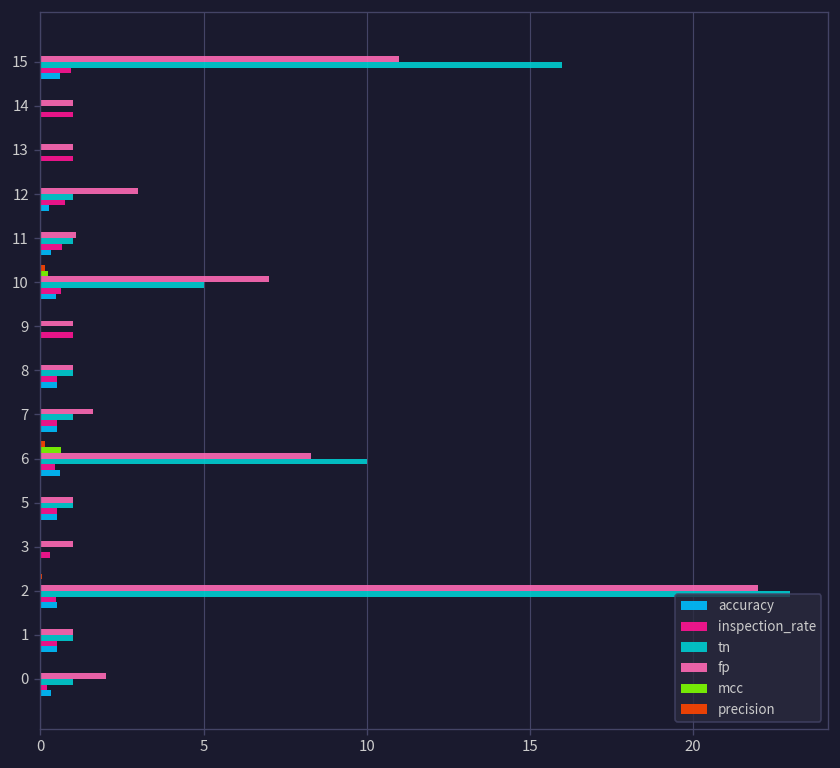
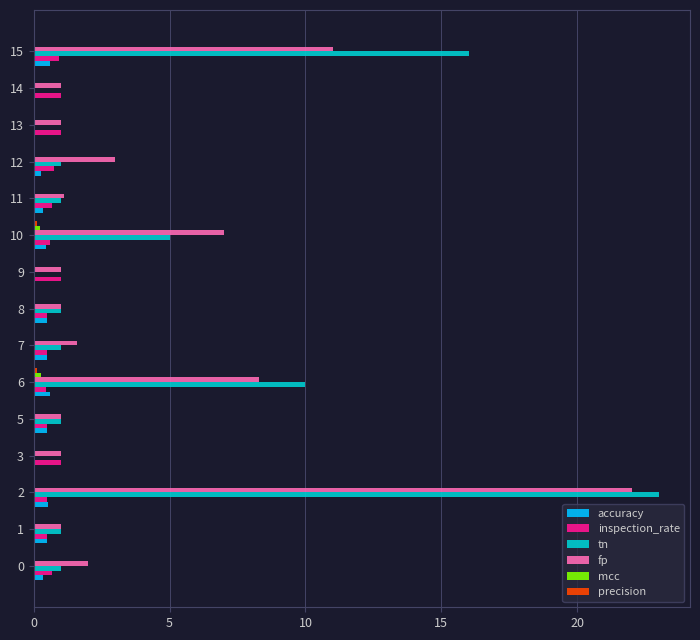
  {
    "inspection_rate": {
      "15": 0.9,
      "14": 1.0,
      "13": 1.0,
      "12": 0.8,
      "11": 0.7,
      "10": 0.6,
      "9": 1.0,
      "8": 0.5,
      "7": 0.5,
      "6": 0.4,
      "5": 0.5,
-     "3": 0.3,
+     "3": 1.0,
      "2": 0.5,
      "1": 0.5,
-     "0": 0.2
+     "0": 0.7
    },
    "fp": {
      "15": 11.0,
      "14": 1.0,
      "13": 1.0,
      "12": 3.0,
      "11": 1.1,
      "10": 7.0,
      "9": 1.0,
      "8": 1.0,
      "7": 1.6,
      "6": 8.3,
      "5": 1.0,
      "3": 1.0,
      "2": 22.0,
      "1": 1.0,
      "0": 2.0
    },
    "mcc": {
      "15": 0.0,
      "14": 0.0,
      "13": 0.0,
      "12": 0.0,
      "11": 0.0,
      "10": 0.2,
      "9": 0.0,
      "8": 0.0,
      "7": 0.0,
-     "6": 0.6,
+     "6": 0.3,
      "5": 0.0,
      "3": 0.0,
      "1": 0.0,
      "0": 0.0
    },
    "precision": {
      "15": 0.0,
      "14": 0.0,
      "13": 0.0,
      "12": 0.0,
      "11": 0.0,
      "10": 0.1,
      "9": 0.0,
      "8": 0.0,
      "7": 0.0,
      "6": 0.1,
      "5": 0.0,
      "3": 0.0,
      "1": 0.0,
      "0": 0.0
    }
  }
